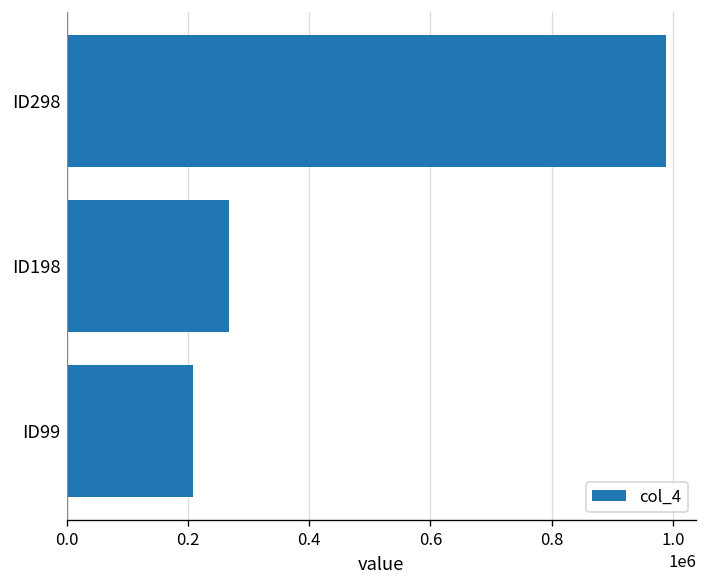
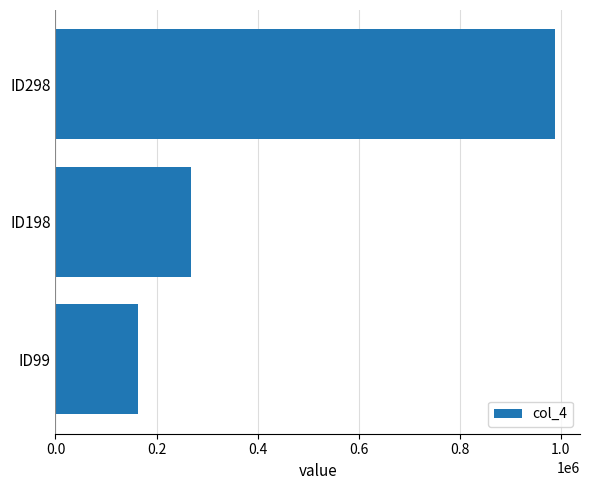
  {
    "ID298": 990000,
    "ID198": 270000,
-   "ID99": 210000
+   "ID99": 160000
  }
